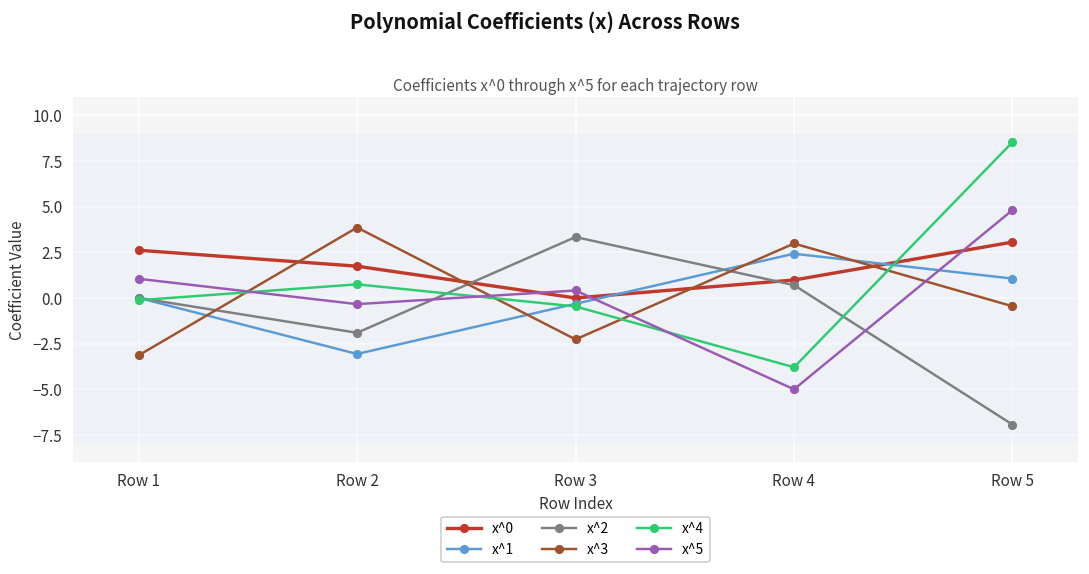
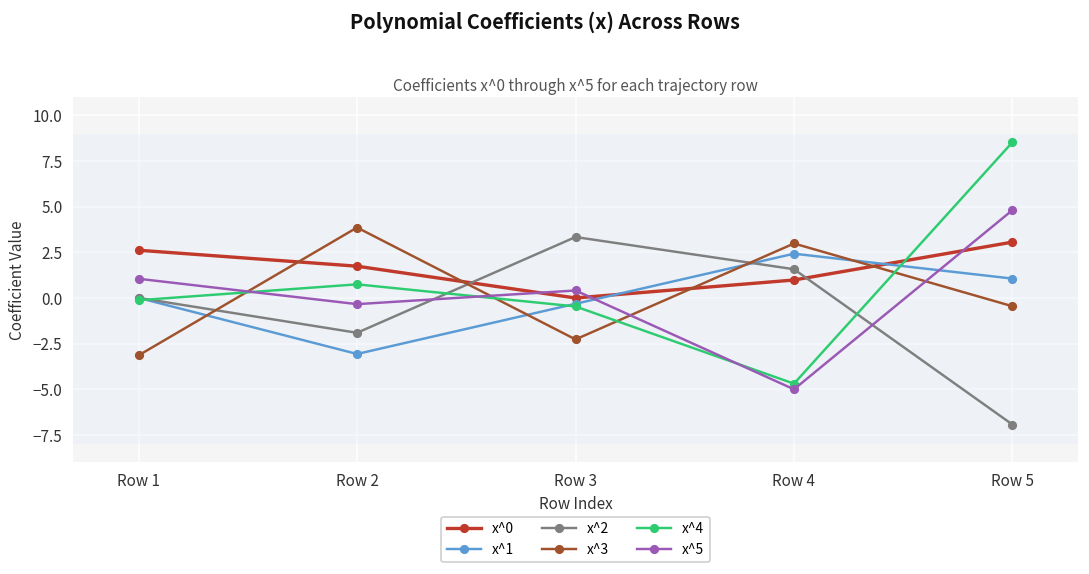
  {
    "x^1": {
      "Row 2": -3.1,
      "Row 4": 2.4,
      "Row 5": 1.1
    },
    "x^2": {
      "Row 2": -1.9,
      "Row 3": 3.3,
-     "Row 4": 0.7,
+     "Row 4": 1.6,
      "Row 5": -6.9
    },
    "x^4": {
      "Row 2": 0.7,
-     "Row 4": -3.8,
+     "Row 4": -4.7,
      "Row 5": 8.5
    },
    "x^5": {
      "Row 1": 1.0,
      "Row 2": -0.3,
      "Row 3": 0.4,
      "Row 4": -5.0,
      "Row 5": 4.8
    }
  }
